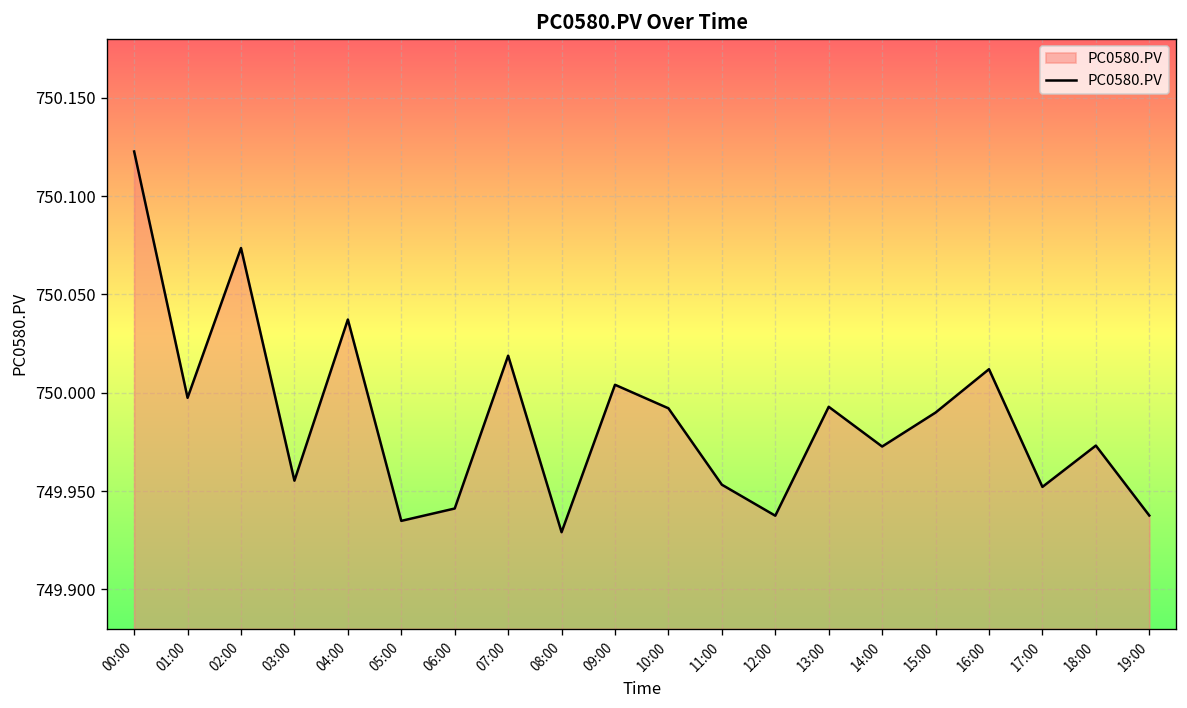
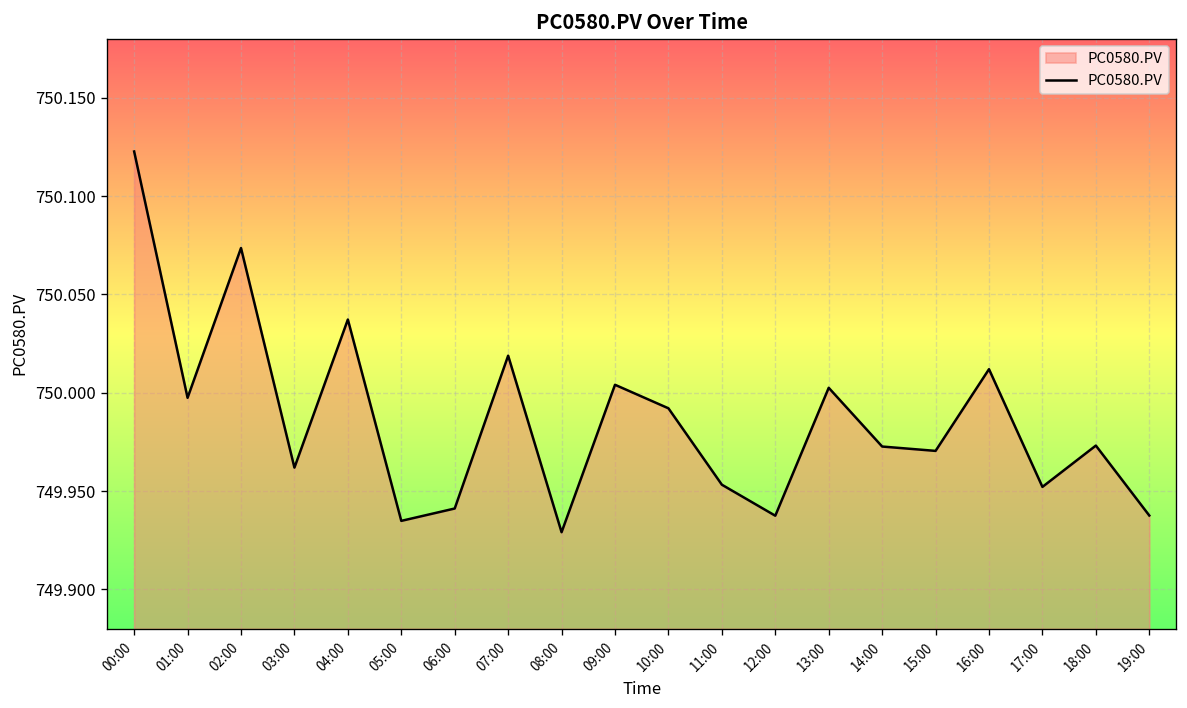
  {
    "00:00": 750.123,
    "01:00": 749.997,
    "02:00": 750.074,
-   "03:00": 749.955,
+   "03:00": 749.962,
    "04:00": 750.037,
    "05:00": 749.935,
    "06:00": 749.941,
    "07:00": 750.019,
    "08:00": 749.929,
    "09:00": 750.004,
    "10:00": 749.992,
    "11:00": 749.953,
    "12:00": 749.938,
-   "13:00": 749.993,
+   "13:00": 750.003,
    "14:00": 749.973,
-   "15:00": 749.990,
+   "15:00": 749.970,
    "16:00": 750.012,
    "17:00": 749.952,
    "18:00": 749.973,
    "19:00": 749.938
  }
